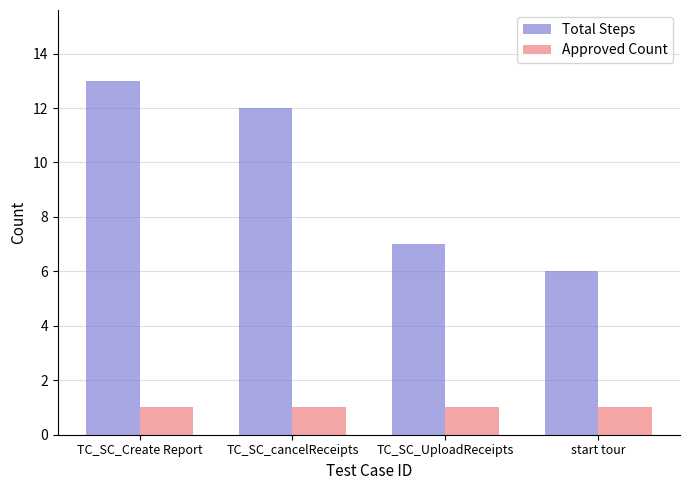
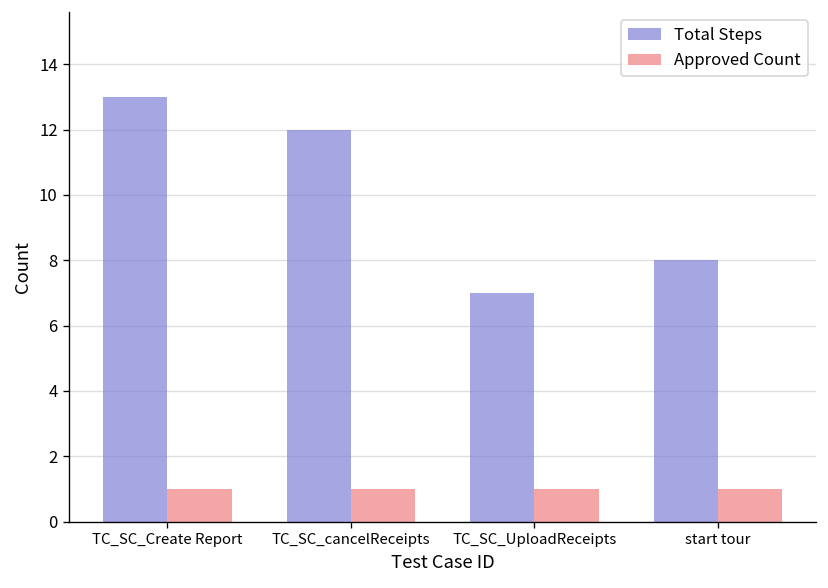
  {
    "Total Steps": {
      "TC_SC_Create Report": 13,
      "TC_SC_cancelReceipts": 12,
      "TC_SC_UploadReceipts": 7,
-     "start tour": 6
+     "start tour": 8
    },
    "Approved Count": {
      "TC_SC_Create Report": 1,
      "TC_SC_cancelReceipts": 1,
      "TC_SC_UploadReceipts": 1,
      "start tour": 1
    }
  }
